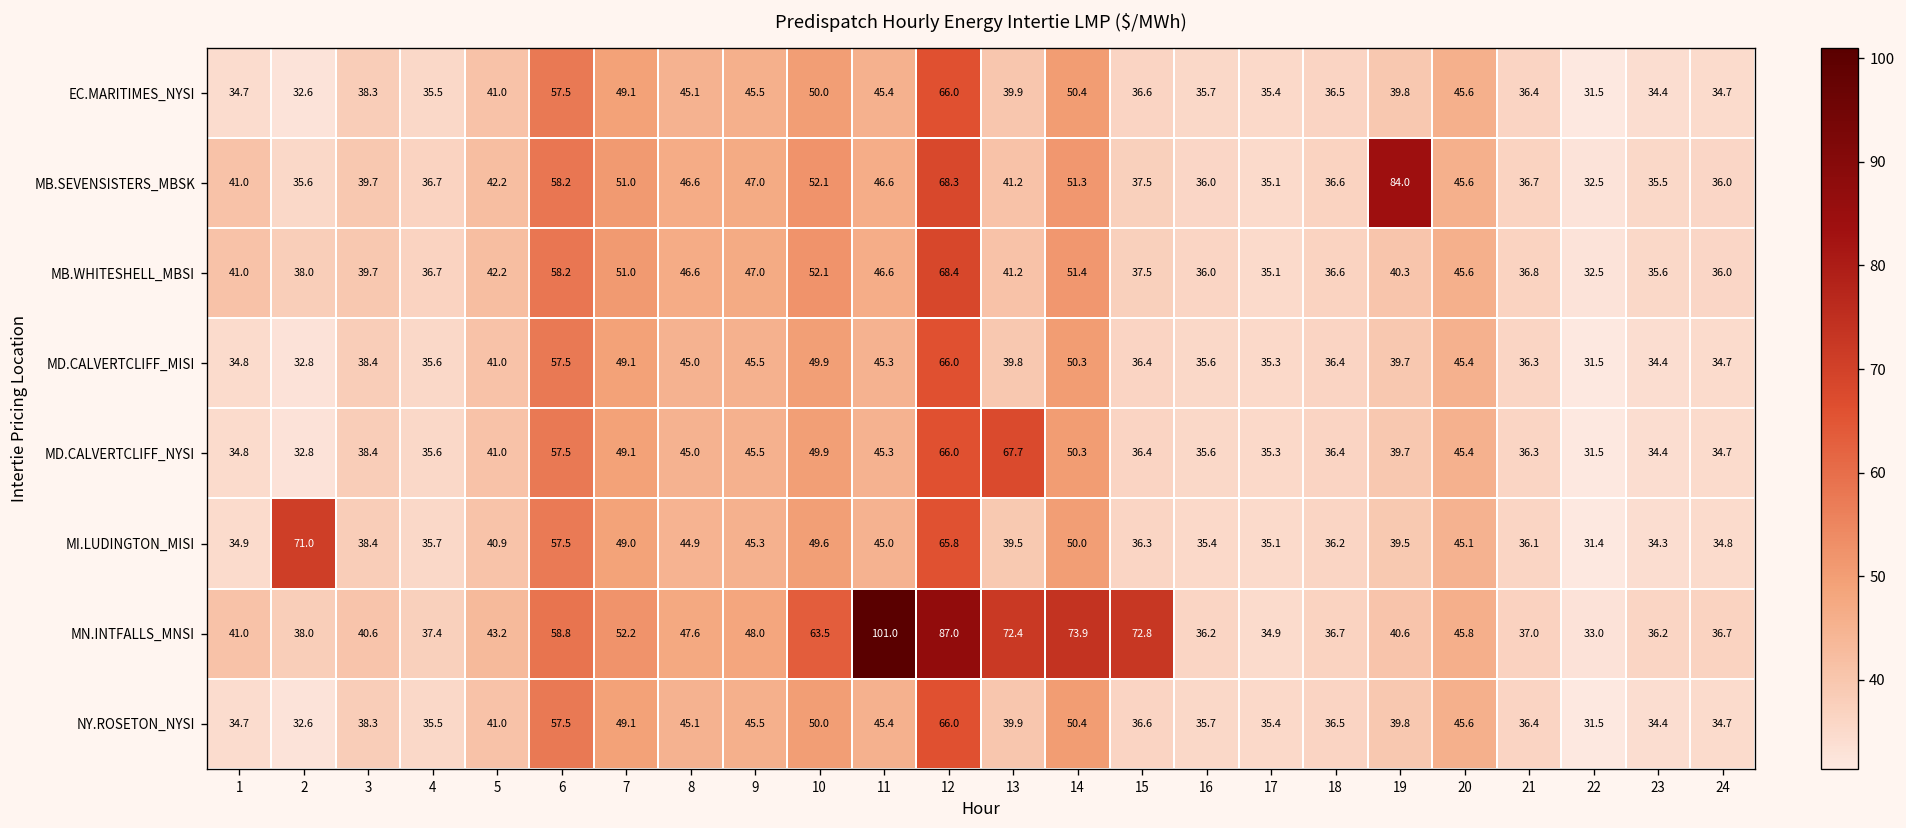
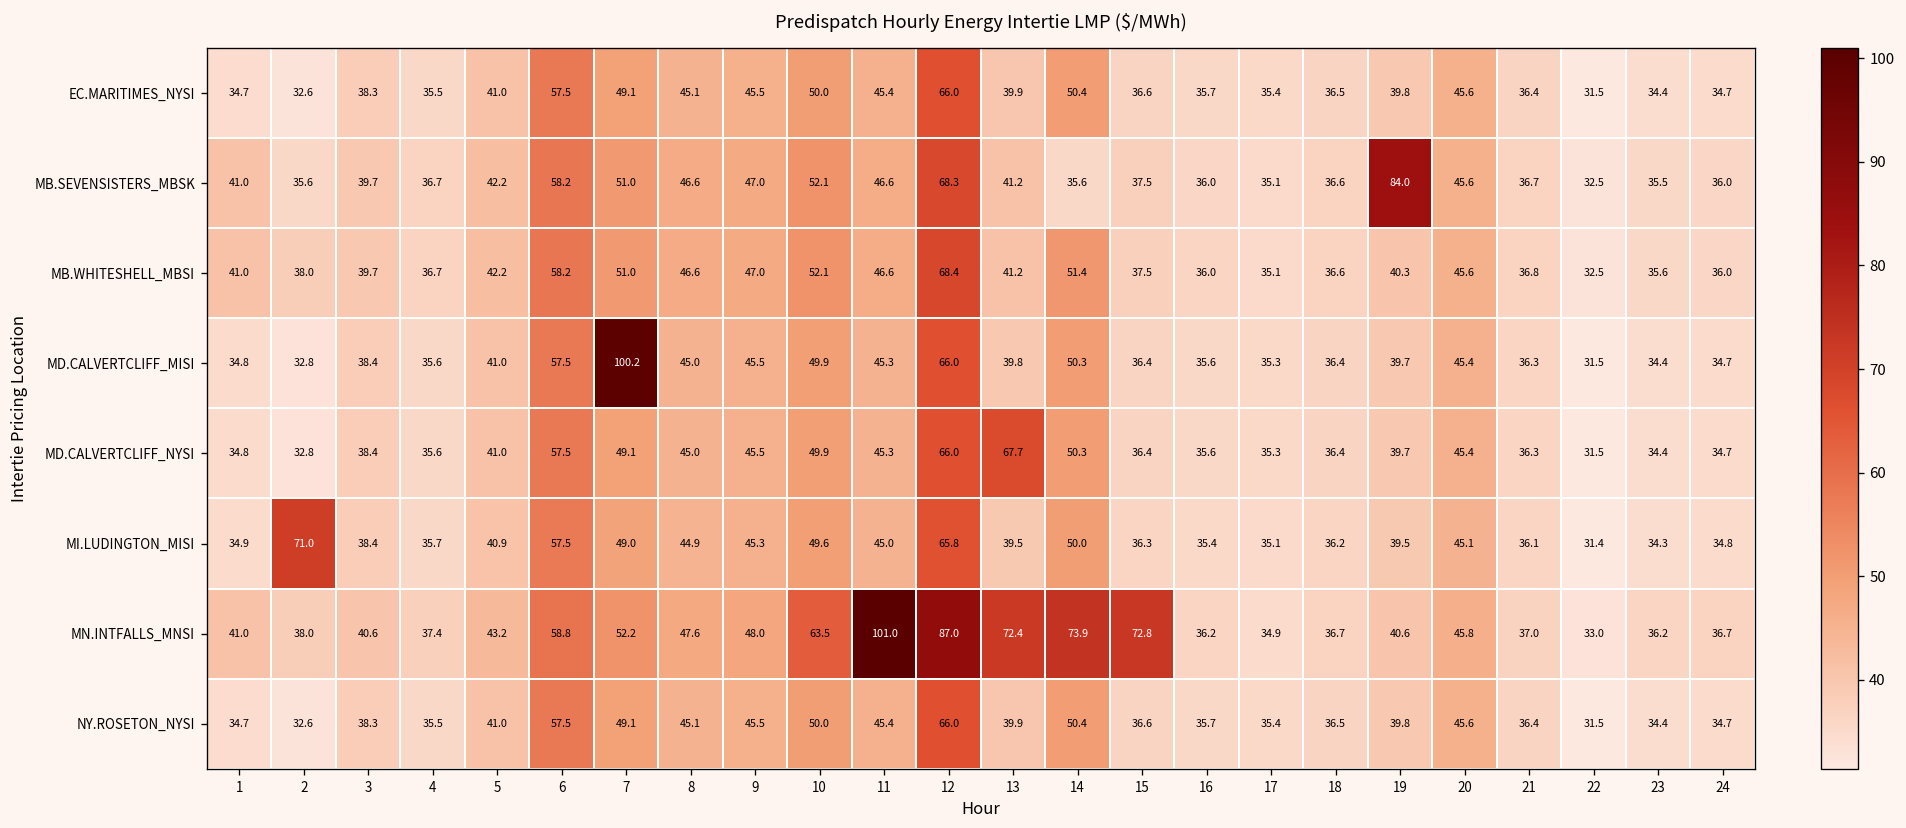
  {
    "EC.MARITIMES_NYSI": {
      "1": 34.7,
      "2": 32.6,
      "3": 38.3,
      "4": 35.5,
      "5": 41.0,
      "6": 57.5,
      "7": 49.1,
      "8": 45.1,
      "9": 45.5,
      "10": 50.0,
      "11": 45.4,
      "12": 66.0,
      "13": 39.9,
      "14": 50.4,
      "15": 36.6,
      "16": 35.7,
      "17": 35.4,
      "18": 36.5,
      "19": 39.8,
      "20": 45.6,
      "21": 36.4,
      "22": 31.5,
      "23": 34.4,
      "24": 34.7
    },
    "MB.SEVENSISTERS_MBSK": {
      "1": 41.0,
      "2": 35.6,
      "3": 39.7,
      "4": 36.7,
      "5": 42.2,
      "6": 58.2,
      "7": 51.0,
      "8": 46.6,
      "9": 47.0,
      "10": 52.1,
      "11": 46.6,
      "12": 68.3,
      "13": 41.2,
-     "14": 51.3,
+     "14": 35.6,
      "15": 37.5,
      "16": 36.0,
      "17": 35.1,
      "18": 36.6,
      "19": 84.0,
      "20": 45.6,
      "21": 36.7,
      "22": 32.5,
      "23": 35.5,
      "24": 36.0
    },
    "MB.WHITESHELL_MBSI": {
      "1": 41.0,
      "2": 38.0,
      "3": 39.7,
      "4": 36.7,
      "5": 42.2,
      "6": 58.2,
      "7": 51.0,
      "8": 46.6,
      "9": 47.0,
      "10": 52.1,
      "11": 46.6,
      "12": 68.4,
      "13": 41.2,
      "14": 51.4,
      "15": 37.5,
      "16": 36.0,
      "17": 35.1,
      "18": 36.6,
      "19": 40.3,
      "20": 45.6,
      "21": 36.8,
      "22": 32.5,
      "23": 35.6,
      "24": 36.0
    },
    "MD.CALVERTCLIFF_MISI": {
      "1": 34.8,
      "2": 32.8,
      "3": 38.4,
      "4": 35.6,
      "5": 41.0,
      "6": 57.5,
-     "7": 49.1,
+     "7": 100.2,
      "8": 45.0,
      "9": 45.5,
      "10": 49.9,
      "11": 45.3,
      "12": 66.0,
      "13": 39.8,
      "14": 50.3,
      "15": 36.4,
      "16": 35.6,
      "17": 35.3,
      "18": 36.4,
      "19": 39.7,
      "20": 45.4,
      "21": 36.3,
      "22": 31.5,
      "23": 34.4,
      "24": 34.7
    },
    "MD.CALVERTCLIFF_NYSI": {
      "1": 34.8,
      "2": 32.8,
      "3": 38.4,
      "4": 35.6,
      "5": 41.0,
      "6": 57.5,
      "7": 49.1,
      "8": 45.0,
      "9": 45.5,
      "10": 49.9,
      "11": 45.3,
      "12": 66.0,
      "13": 67.7,
      "14": 50.3,
      "15": 36.4,
      "16": 35.6,
      "17": 35.3,
      "18": 36.4,
      "19": 39.7,
      "20": 45.4,
      "21": 36.3,
      "22": 31.5,
      "23": 34.4,
      "24": 34.7
    },
    "MI.LUDINGTON_MISI": {
      "1": 34.9,
      "2": 71.0,
      "3": 38.4,
      "4": 35.7,
      "5": 40.9,
      "6": 57.5,
      "7": 49.0,
      "8": 44.9,
      "9": 45.3,
      "10": 49.6,
      "11": 45.0,
      "12": 65.8,
      "13": 39.5,
      "14": 50.0,
      "15": 36.3,
      "16": 35.4,
      "17": 35.1,
      "18": 36.2,
      "19": 39.5,
      "20": 45.1,
      "21": 36.1,
      "22": 31.4,
      "23": 34.3,
      "24": 34.8
    },
    "MN.INTFALLS_MNSI": {
      "1": 41.0,
      "2": 38.0,
      "3": 40.6,
      "4": 37.4,
      "5": 43.2,
      "6": 58.8,
      "7": 52.2,
      "8": 47.6,
      "9": 48.0,
      "10": 63.5,
      "11": 101.0,
      "12": 87.0,
      "13": 72.4,
      "14": 73.9,
      "15": 72.8,
      "16": 36.2,
      "17": 34.9,
      "18": 36.7,
      "19": 40.6,
      "20": 45.8,
      "21": 37.0,
      "22": 33.0,
      "23": 36.2,
      "24": 36.7
    },
    "NY.ROSETON_NYSI": {
      "1": 34.7,
      "2": 32.6,
      "3": 38.3,
      "4": 35.5,
      "5": 41.0,
      "6": 57.5,
      "7": 49.1,
      "8": 45.1,
      "9": 45.5,
      "10": 50.0,
      "11": 45.4,
      "12": 66.0,
      "13": 39.9,
      "14": 50.4,
      "15": 36.6,
      "16": 35.7,
      "17": 35.4,
      "18": 36.5,
      "19": 39.8,
      "20": 45.6,
      "21": 36.4,
      "22": 31.5,
      "23": 34.4,
      "24": 34.7
    }
  }
